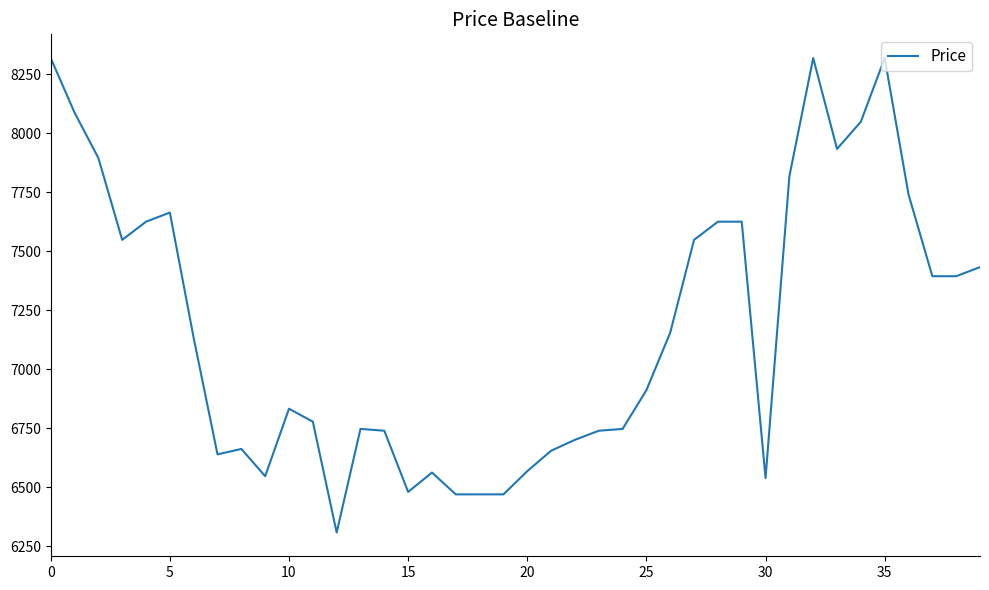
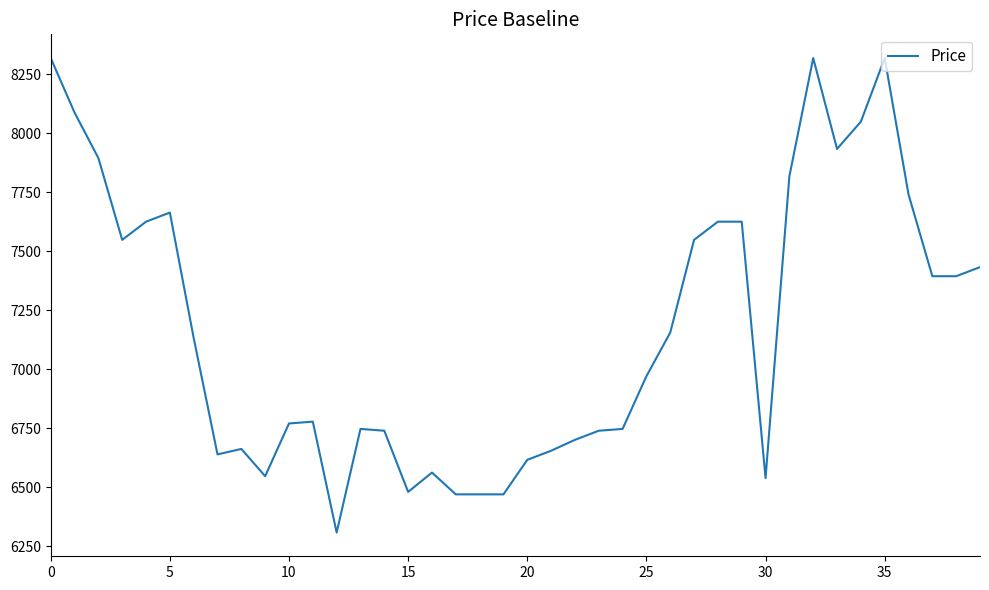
  {
    "0": 8320,
    "5": 7660,
-   "10": 6830,
+   "10": 6770,
    "15": 6480,
-   "20": 6570,
-   "25": 6910,
+   "20": 6620,
+   "25": 6970,
    "30": 6540
  }
